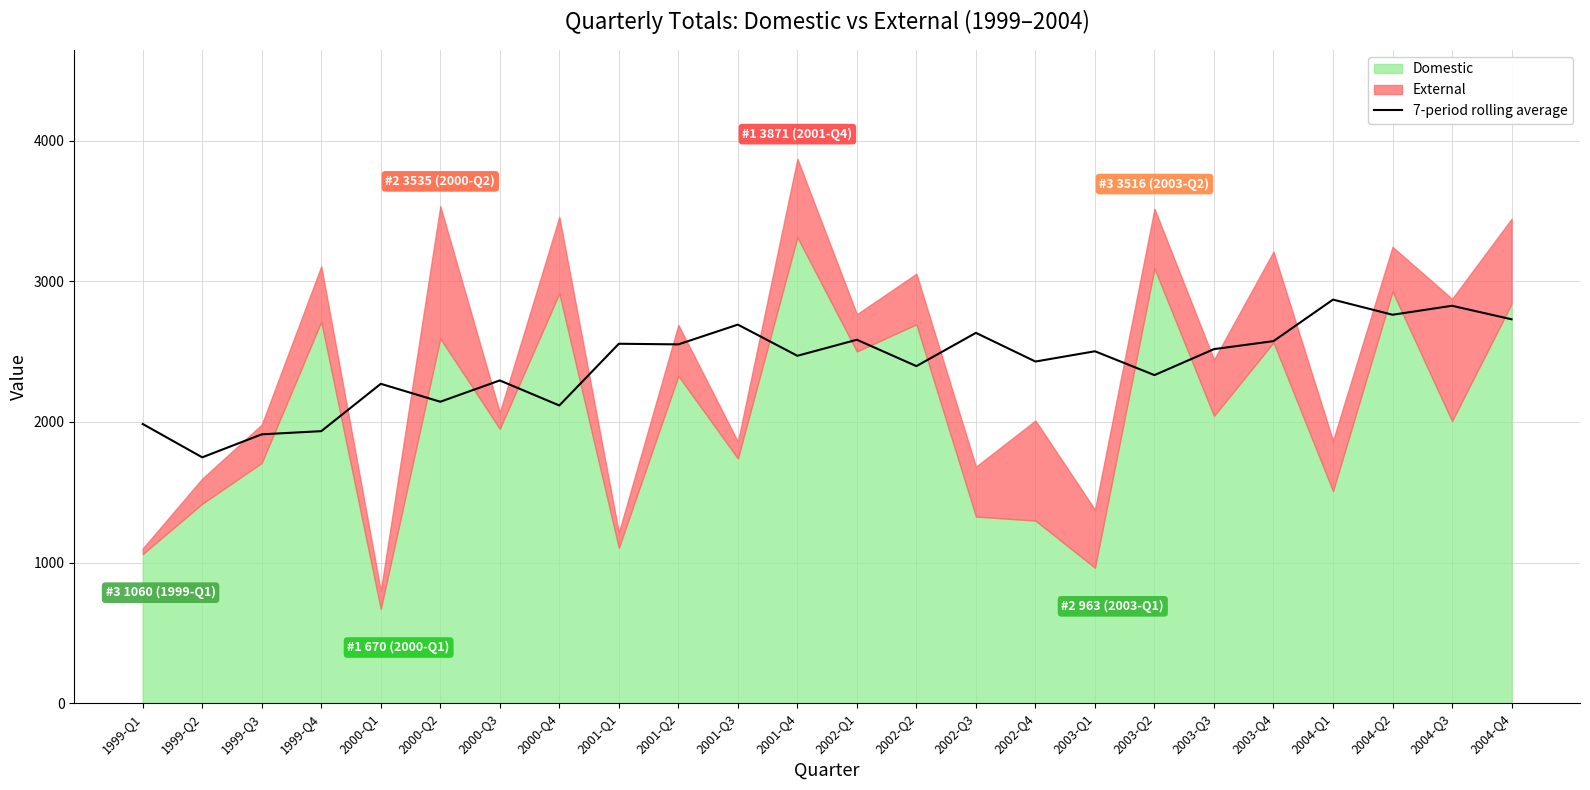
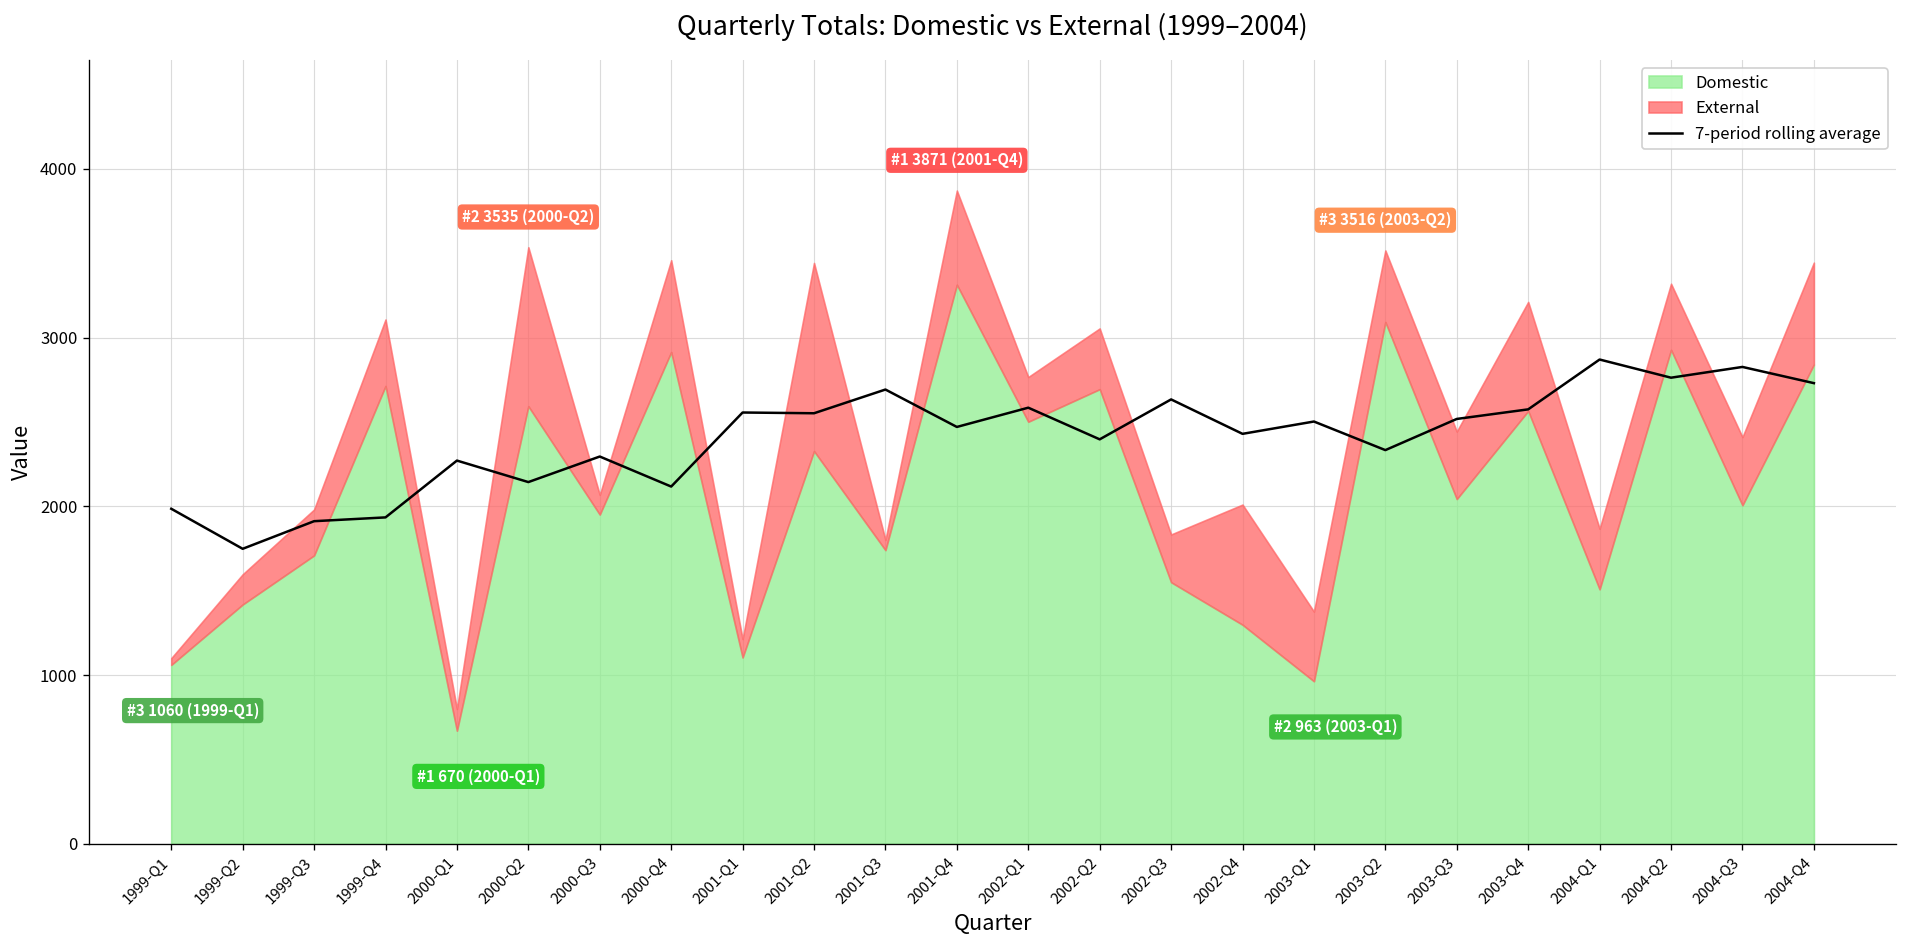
  {
    "7-period rolling average": {
      "1999-Q1": 1990,
      "1999-Q2": 1750,
      "1999-Q3": 1910,
      "1999-Q4": 1930,
      "2000-Q1": 2270,
      "2000-Q2": 2140,
      "2000-Q3": 2290,
      "2000-Q4": 2120,
      "2001-Q1": 2560,
      "2001-Q2": 2550,
      "2001-Q3": 2690,
      "2001-Q4": 2470,
      "2002-Q1": 2580,
      "2002-Q2": 2400,
      "2002-Q3": 2630,
      "2002-Q4": 2430,
      "2003-Q1": 2500,
      "2003-Q2": 2330,
      "2003-Q3": 2520,
      "2004-Q1": 2870,
      "2004-Q2": 2760,
      "2004-Q3": 2830,
      "2004-Q4": 2730
    },
    "Domestic": {
      "1999-Q1": 1060,
      "1999-Q2": 1420,
      "1999-Q3": 1710,
      "1999-Q4": 2710,
      "2000-Q1": 670,
      "2000-Q2": 2590,
      "2000-Q3": 1950,
      "2000-Q4": 2910,
      "2001-Q1": 1100,
      "2001-Q2": 2330,
      "2001-Q3": 1740,
      "2001-Q4": 3310,
      "2002-Q1": 2500,
      "2002-Q2": 2690,
-     "2002-Q3": 1330,
+     "2002-Q3": 1550,
      "2002-Q4": 1300,
      "2003-Q1": 960,
      "2003-Q2": 3090,
      "2003-Q3": 2040,
      "2004-Q1": 1510,
      "2004-Q2": 2930,
      "2004-Q3": 2010,
      "2004-Q4": 2840
    },
    "External": {
      "1999-Q1": 40,
      "1999-Q2": 180,
      "1999-Q3": 270,
      "1999-Q4": 390,
      "2000-Q1": 130,
      "2000-Q3": 120,
      "2000-Q4": 540,
      "2001-Q1": 110,
-     "2001-Q2": 360,
-     "2001-Q3": 120,
+     "2001-Q2": 1120,
+     "2001-Q3": 60,
      "2002-Q1": 270,
      "2002-Q2": 360,
-     "2002-Q3": 360,
+     "2002-Q3": 280,
      "2002-Q4": 710,
      "2003-Q1": 410,
      "2003-Q3": 400,
      "2003-Q4": 650,
      "2004-Q1": 360,
-     "2004-Q2": 320,
-     "2004-Q3": 870,
+     "2004-Q2": 390,
+     "2004-Q3": 400,
      "2004-Q4": 600
    }
  }
